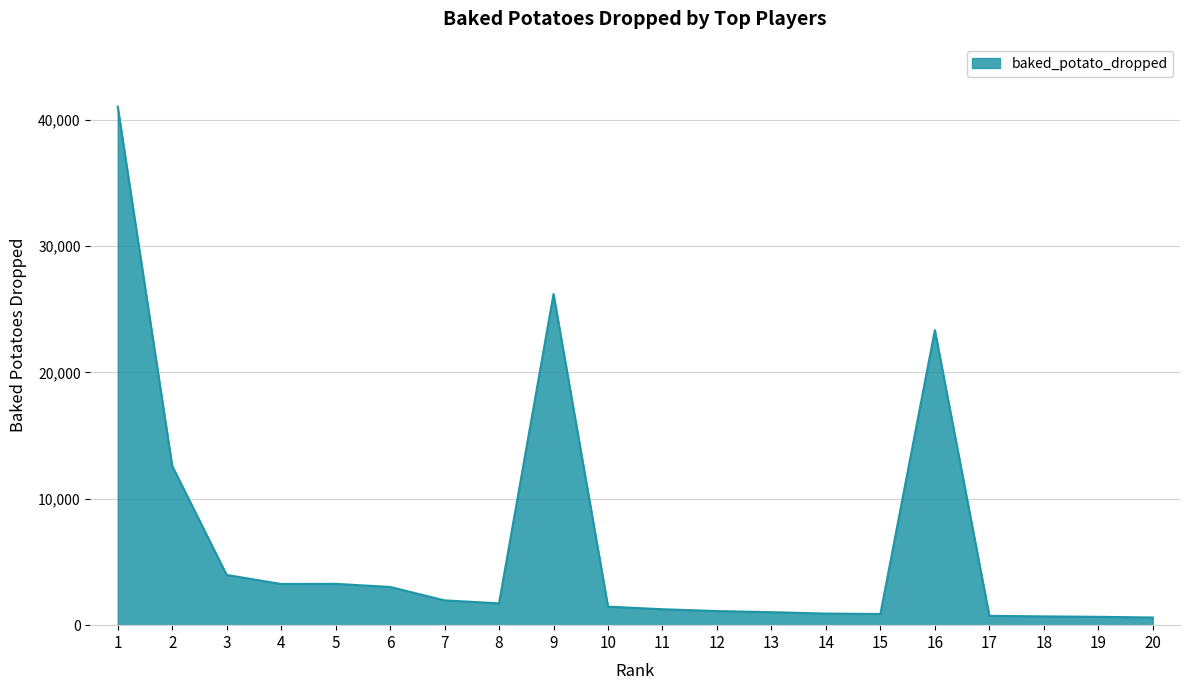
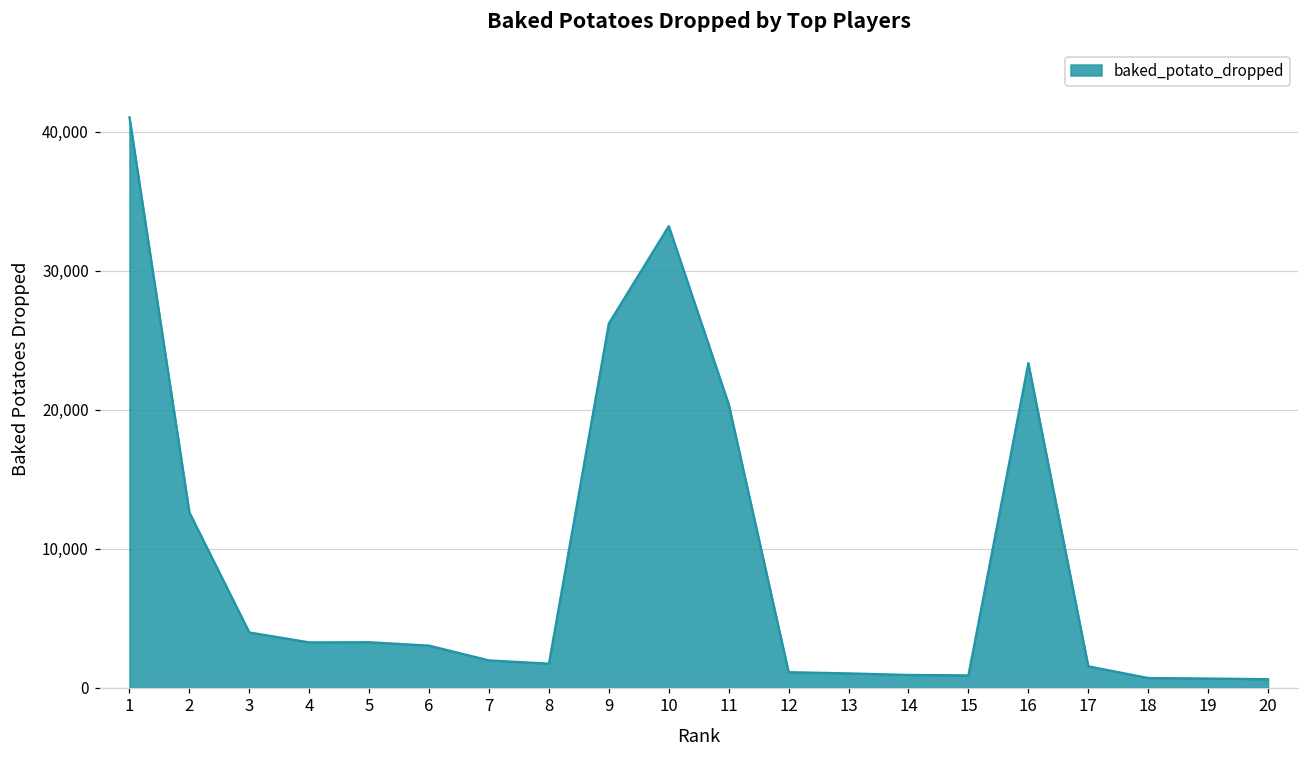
  {
    "1": "41,000",
    "2": "12,600",
    "3": "4,000",
    "4": "3,300",
    "5": "3,300",
    "6": "3,000",
    "7": "2,000",
    "8": "1,700",
    "9": "26,200",
-   "10": "1,500",
-   "11": "1,300",
+   "10": "33,200",
+   "11": "20,400",
    "12": "1,100",
    "13": "1,000",
    "14": "900",
    "15": "900",
    "16": "23,300",
-   "17": "700",
+   "17": "1,500",
    "18": "700",
    "19": "700",
    "20": "600"
  }
